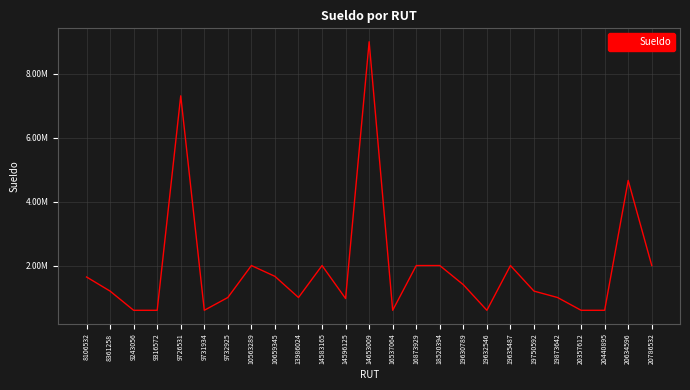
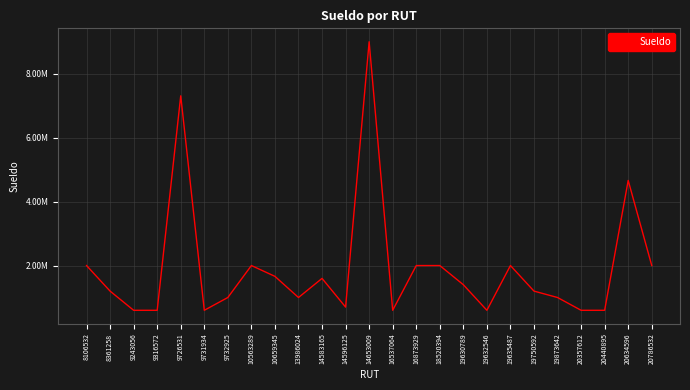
  {
-   "8106532": 1600000,
+   "8106532": 2000000,
    "8361258": 1200000,
    "9243056": 600000,
    "9316572": 600000,
    "9726531": 7300000,
    "9731934": 600000,
    "9732925": 1000000,
    "10563289": 2000000,
    "10659345": 1700000,
    "13986024": 1000000,
-   "14583165": 2000000,
-   "14596125": 1000000,
+   "14583165": 1600000,
+   "14596125": 700000,
    "14653009": 9000000,
    "16537064": 600000,
    "16873929": 2000000,
    "18520394": 2000000,
    "19630789": 1400000,
    "19632546": 600000,
    "19635487": 2000000,
    "19750592": 1200000,
    "19873642": 1000000,
    "20357612": 600000,
    "20440895": 600000,
    "20634596": 4700000,
    "20786532": 2000000
  }
